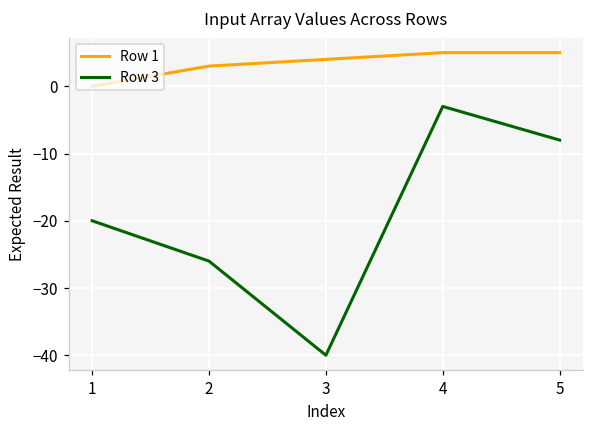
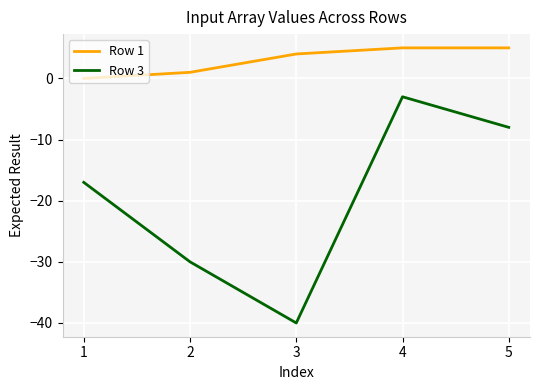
  {
    "Row 1": {
-     "2": 3,
+     "2": 1,
      "3": 4,
      "4": 5,
      "5": 5
    },
    "Row 3": {
-     "1": -20,
-     "2": -26,
+     "1": -17,
+     "2": -30,
      "3": -40,
      "4": -3,
      "5": -8
    }
  }
